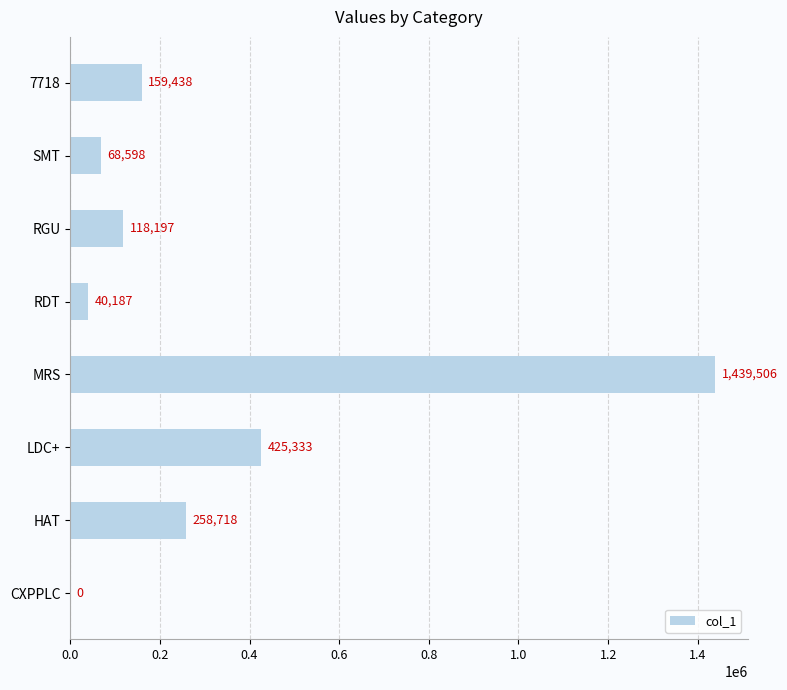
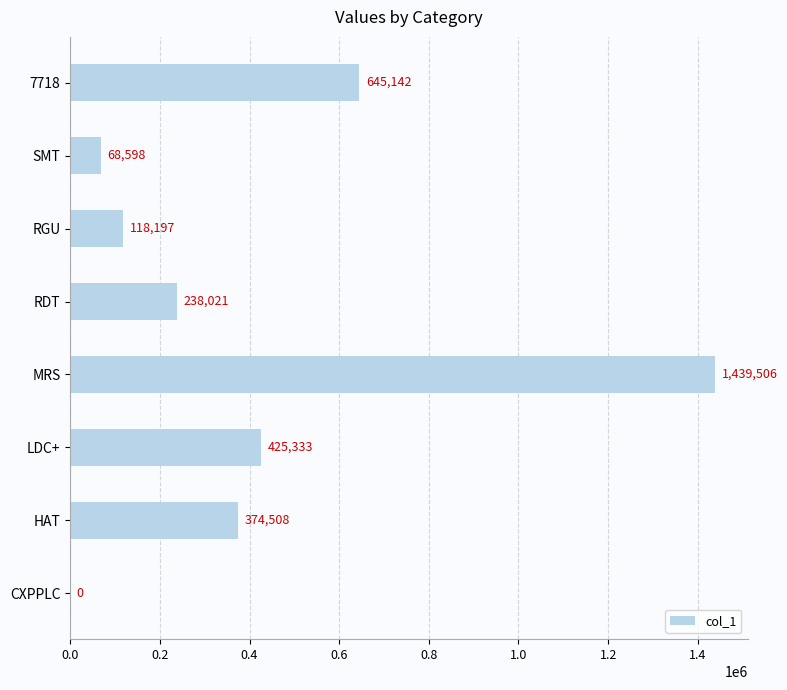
  {
-   "7718": "159,438",
+   "7718": "645,142",
    "SMT": "68,598",
    "RGU": "118,197",
-   "RDT": "40,187",
+   "RDT": "238,021",
    "MRS": "1,439,506",
    "LDC+": "425,333",
-   "HAT": "258,718",
+   "HAT": "374,508",
    "CXPPLC": "0"
  }
